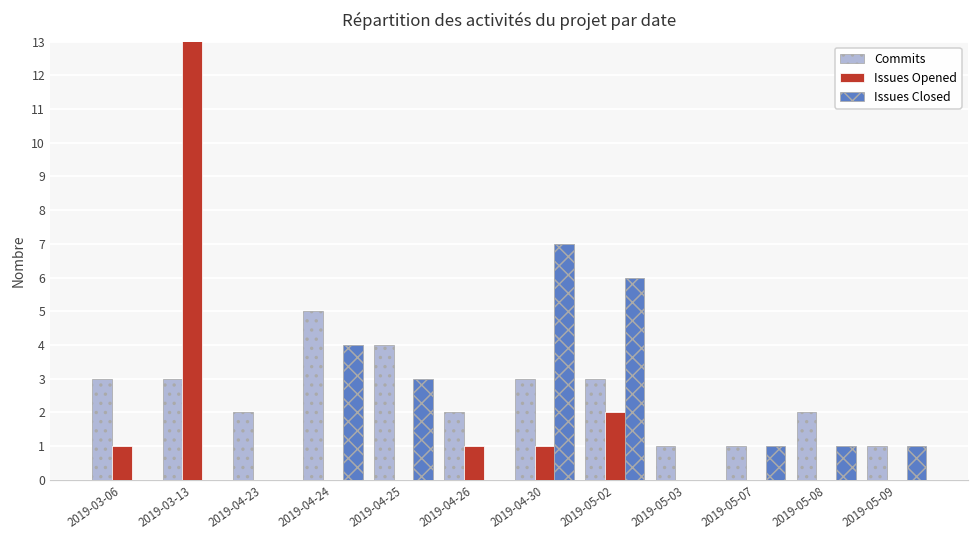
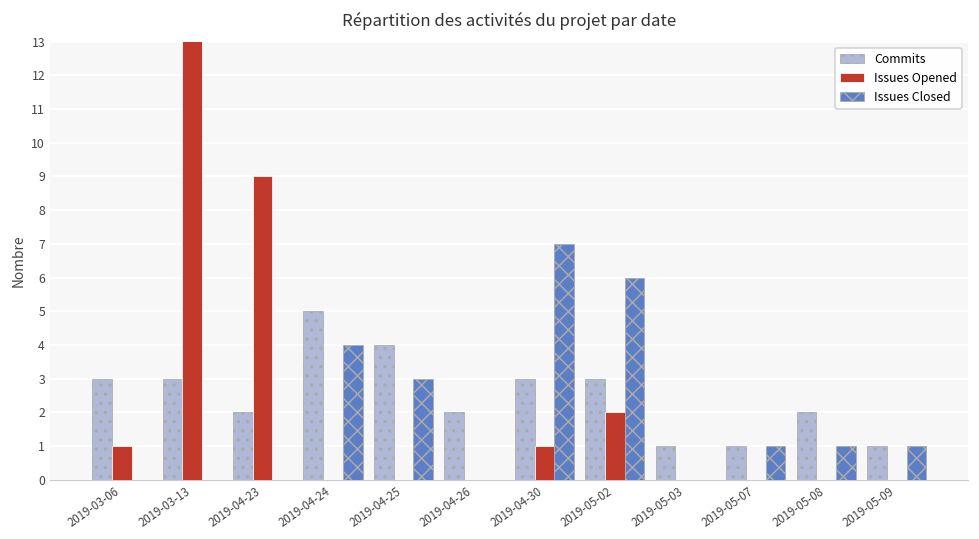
  {
    "Commits": {
      "2019-03-06": 3,
      "2019-03-13": 3,
      "2019-04-23": 2,
      "2019-04-24": 5,
      "2019-04-25": 4,
      "2019-04-26": 2,
      "2019-04-30": 3,
      "2019-05-02": 3,
      "2019-05-03": 1,
      "2019-05-07": 1,
      "2019-05-08": 2,
      "2019-05-09": 1
    },
    "Issues Opened": {
      "2019-03-06": 1,
-     "2019-04-23": 0,
+     "2019-04-23": 9,
      "2019-04-24": 0,
      "2019-04-25": 0,
-     "2019-04-26": 1,
+     "2019-04-26": 0,
      "2019-04-30": 1,
      "2019-05-02": 2,
      "2019-05-03": 0,
      "2019-05-07": 0,
      "2019-05-08": 0,
      "2019-05-09": 0
    },
    "Issues Closed": {
      "2019-03-06": 0,
      "2019-03-13": 0,
      "2019-04-23": 0,
      "2019-04-24": 4,
      "2019-04-25": 3,
      "2019-04-26": 0,
      "2019-04-30": 7,
      "2019-05-02": 6,
      "2019-05-03": 0,
      "2019-05-07": 1,
      "2019-05-08": 1,
      "2019-05-09": 1
    }
  }
